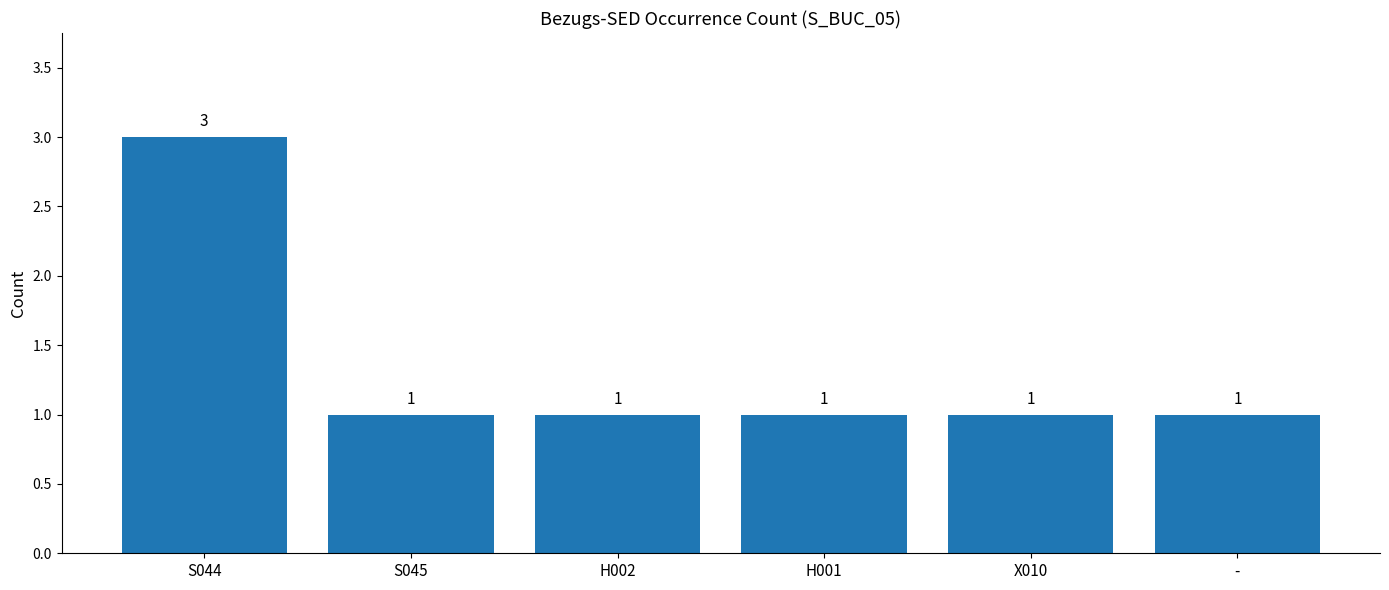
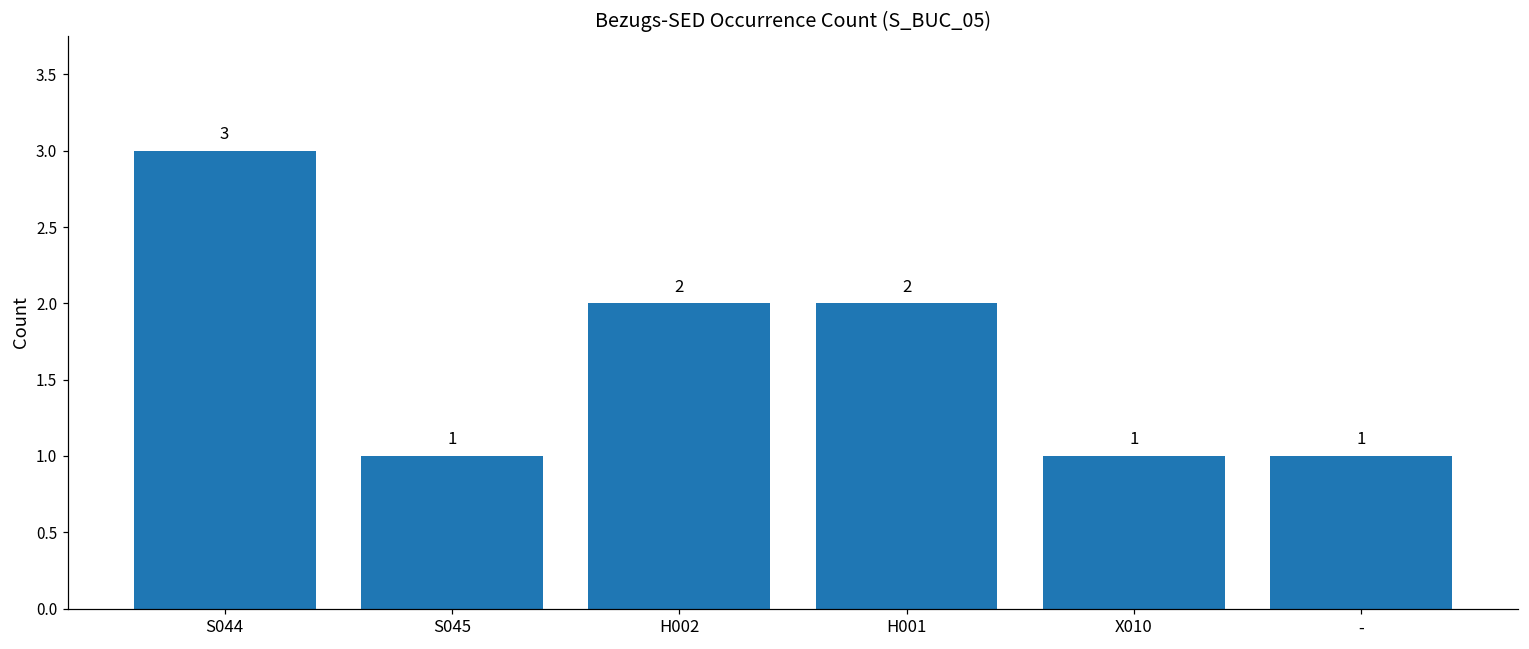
  {
    "S044": 3,
    "S045": 1,
-   "H002": 1,
-   "H001": 1,
+   "H002": 2,
+   "H001": 2,
    "X010": 1,
    "-": 1
  }
